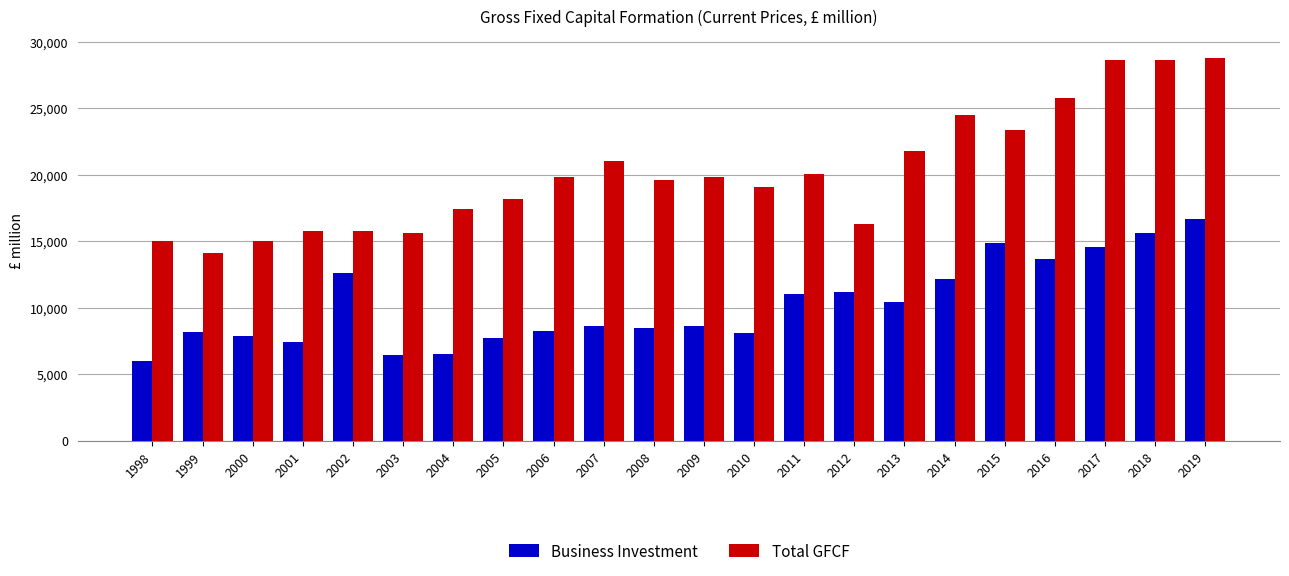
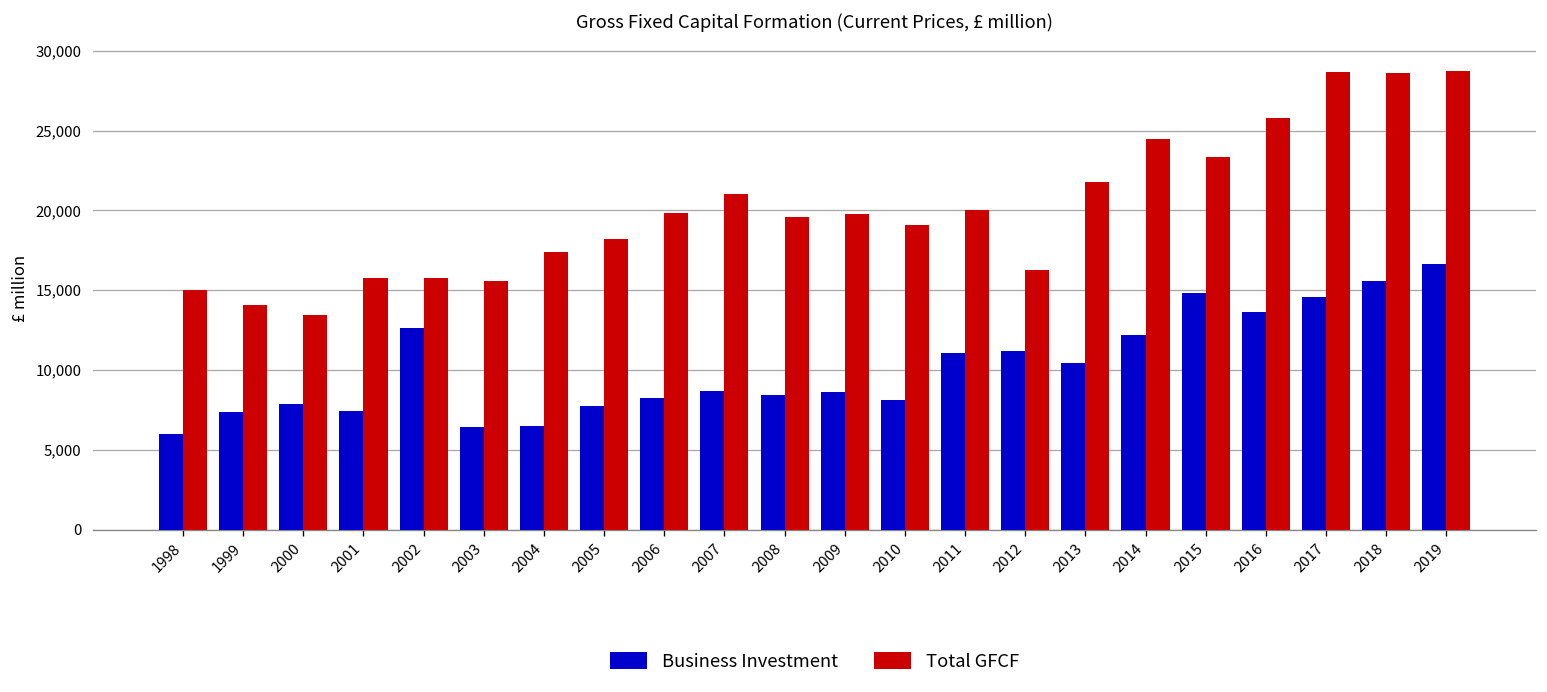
  {
    "Business Investment": {
      "1998": "6,000",
-     "1999": "8,200",
+     "1999": "7,400",
      "2000": "7,800",
      "2001": "7,400",
      "2002": "12,600",
      "2003": "6,500",
      "2004": "6,500",
      "2005": "7,700",
      "2006": "8,300",
      "2007": "8,700",
      "2008": "8,500",
      "2009": "8,600",
      "2010": "8,100",
      "2011": "11,000",
      "2012": "11,200",
      "2013": "10,500",
      "2014": "12,200",
      "2015": "14,800",
      "2016": "13,700",
      "2017": "14,600",
      "2018": "15,600",
      "2019": "16,600"
    },
    "Total GFCF": {
      "1998": "15,000",
      "1999": "14,100",
-     "2000": "15,000",
+     "2000": "13,500",
      "2001": "15,800",
      "2002": "15,700",
      "2003": "15,600",
      "2004": "17,400",
      "2005": "18,200",
      "2006": "19,800",
      "2007": "21,000",
      "2008": "19,600",
      "2009": "19,800",
      "2010": "19,100",
      "2011": "20,000",
      "2012": "16,300",
      "2013": "21,800",
      "2014": "24,400",
      "2015": "23,400",
      "2016": "25,800",
      "2017": "28,600",
      "2018": "28,600",
      "2019": "28,700"
    }
  }
